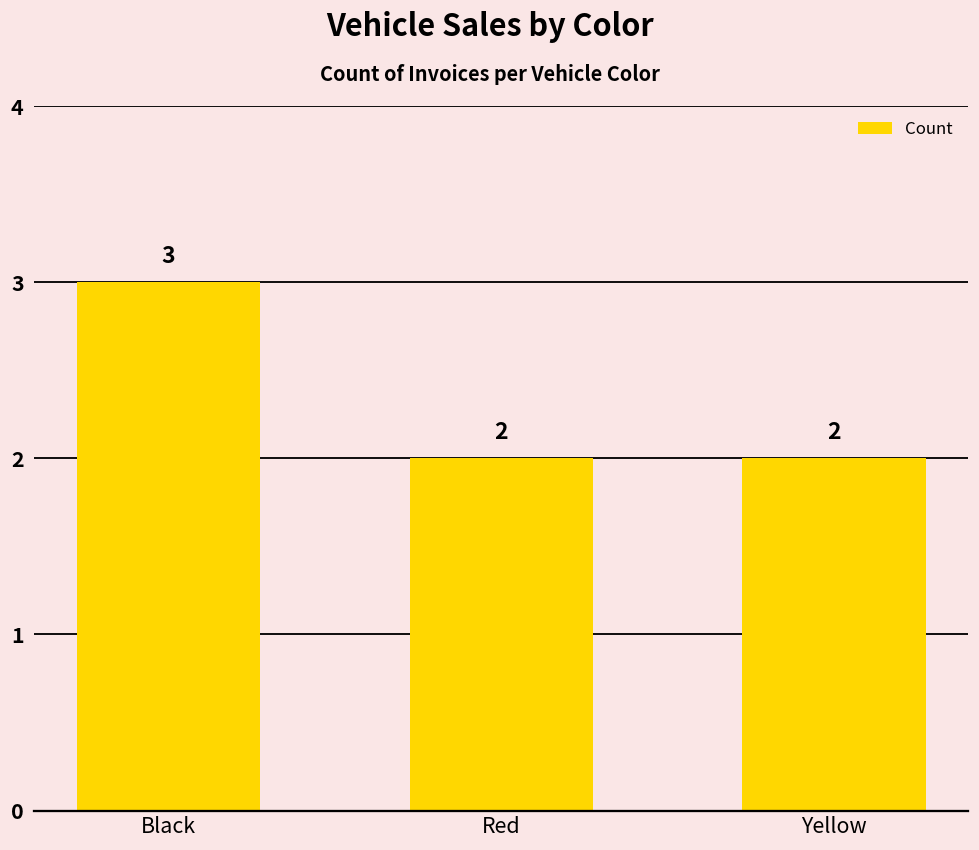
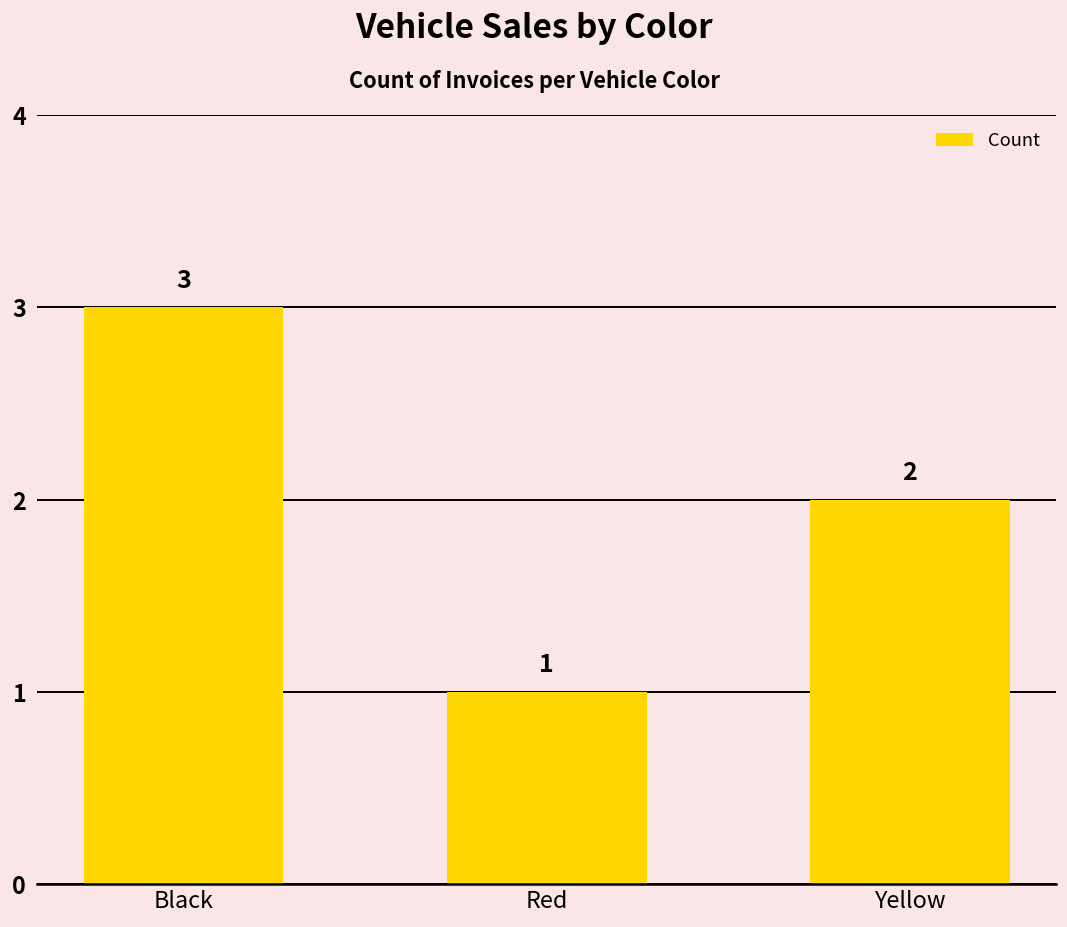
  {
    "Black": 3,
-   "Red": 2,
+   "Red": 1,
    "Yellow": 2
  }
